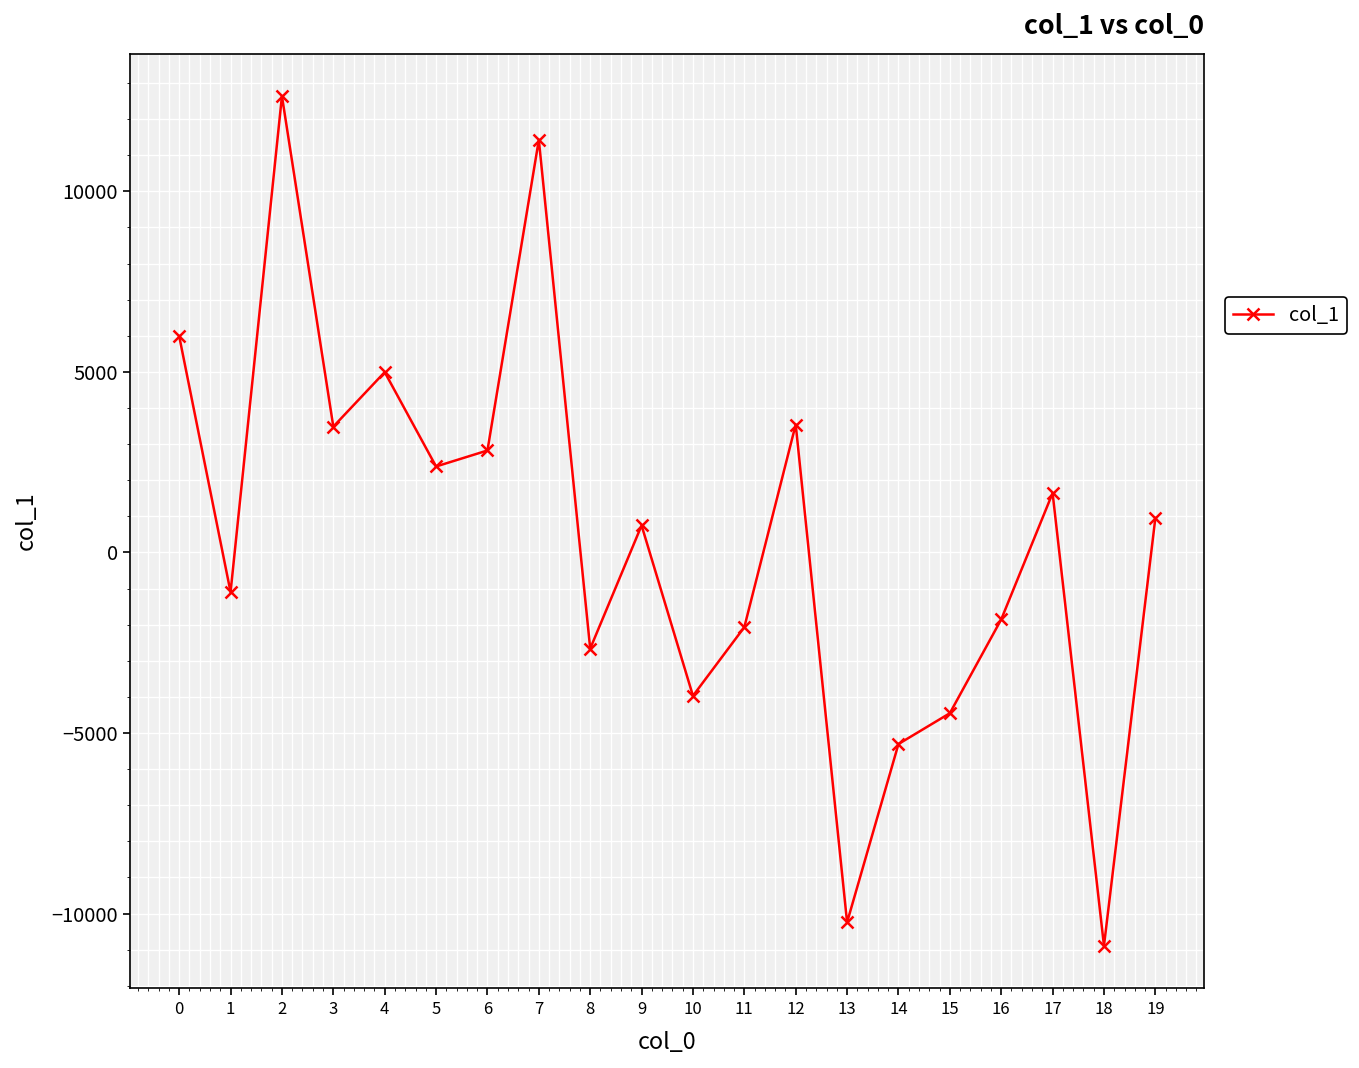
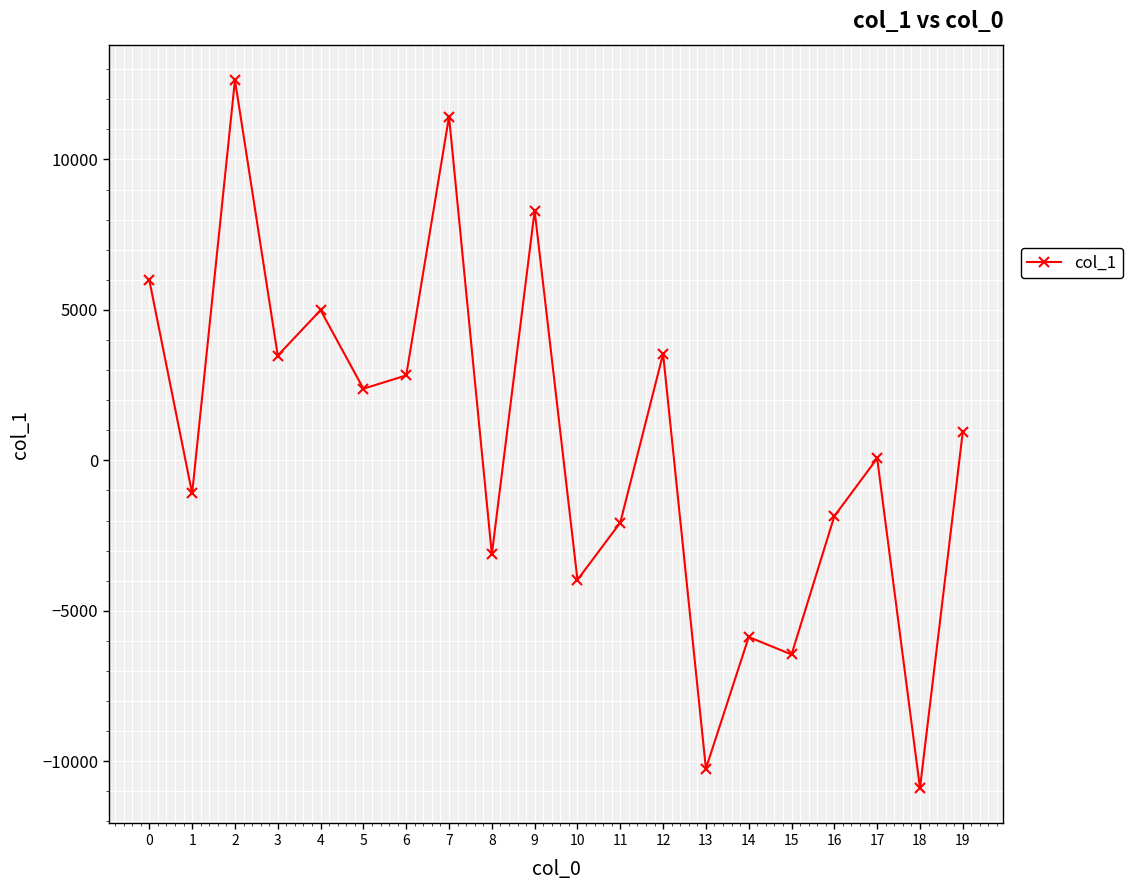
  {
    "0": 6000,
    "1": -1100,
    "2": 12600,
    "3": 3500,
    "4": 5000,
    "5": 2400,
    "6": 2800,
    "7": 11400,
-   "8": -2700,
-   "9": 700,
+   "8": -3100,
+   "9": 8300,
    "10": -4000,
    "11": -2100,
    "12": 3500,
    "13": -10200,
-   "14": -5300,
-   "15": -4500,
+   "14": -5900,
+   "15": -6500,
    "16": -1900,
-   "17": 1600,
+   "17": 100,
    "18": -10900,
    "19": 1000
  }
